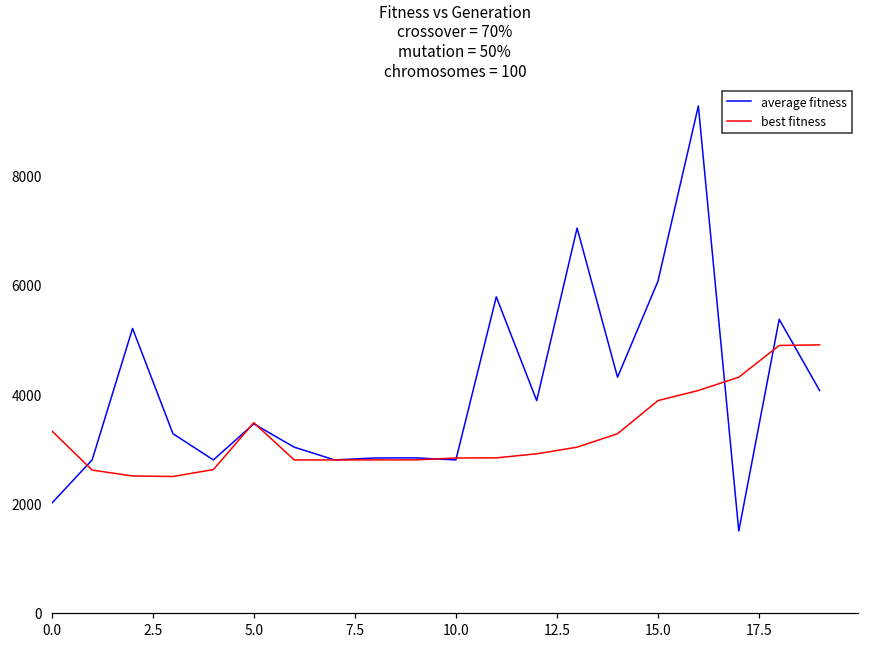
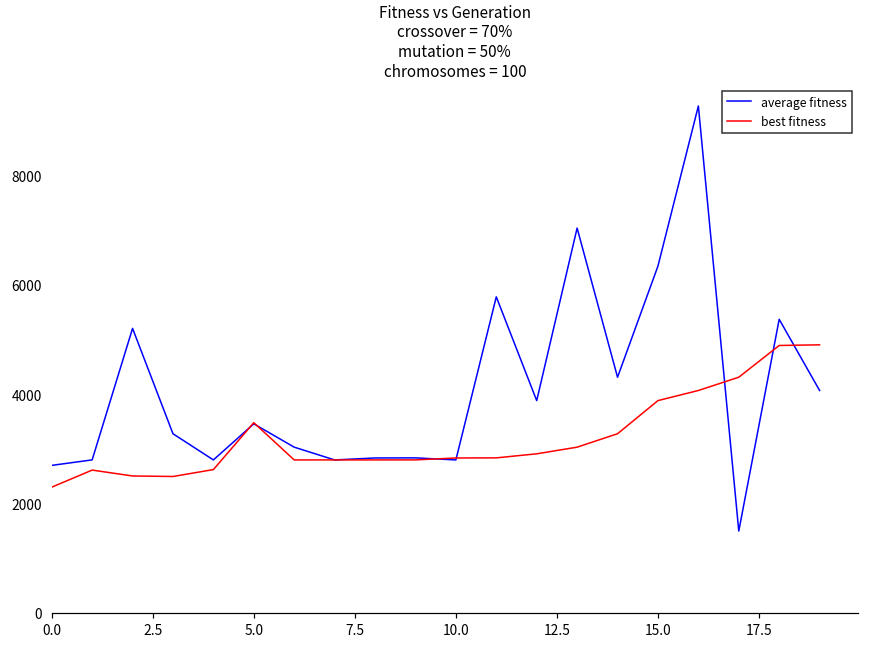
  {
    "average fitness": {
-     "0.0": 2000,
-     "15.0": 6100
+     "0.0": 2700,
+     "15.0": 6300
    },
    "best fitness": {
-     "0.0": 3300,
+     "0.0": 2300,
      "15.0": 3900
    }
  }
